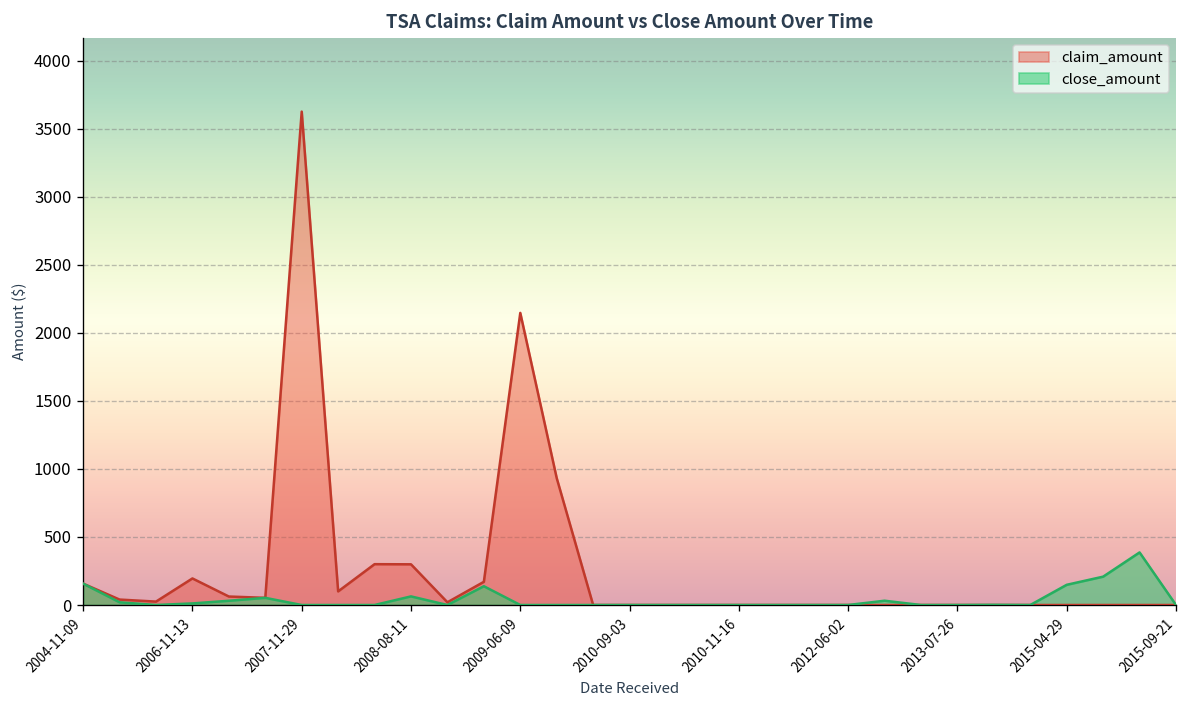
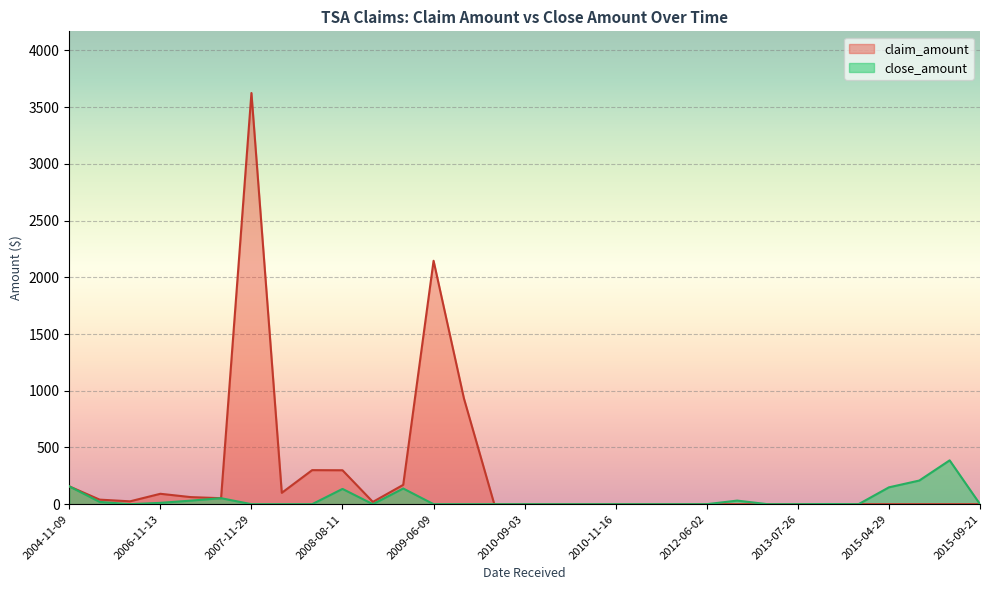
  {
    "claim_amount": {
-     "2006-11-13": 200,
+     "2006-11-13": 90,
      "2007-11-29": 3630,
      "2008-08-11": 300,
      "2009-06-09": 2150,
      "2015-04-29": 0
    },
    "close_amount": {
      "2006-11-13": 10,
      "2007-11-29": 0,
-     "2008-08-11": 60,
+     "2008-08-11": 130,
      "2009-06-09": 0,
      "2015-04-29": 150
    }
  }
